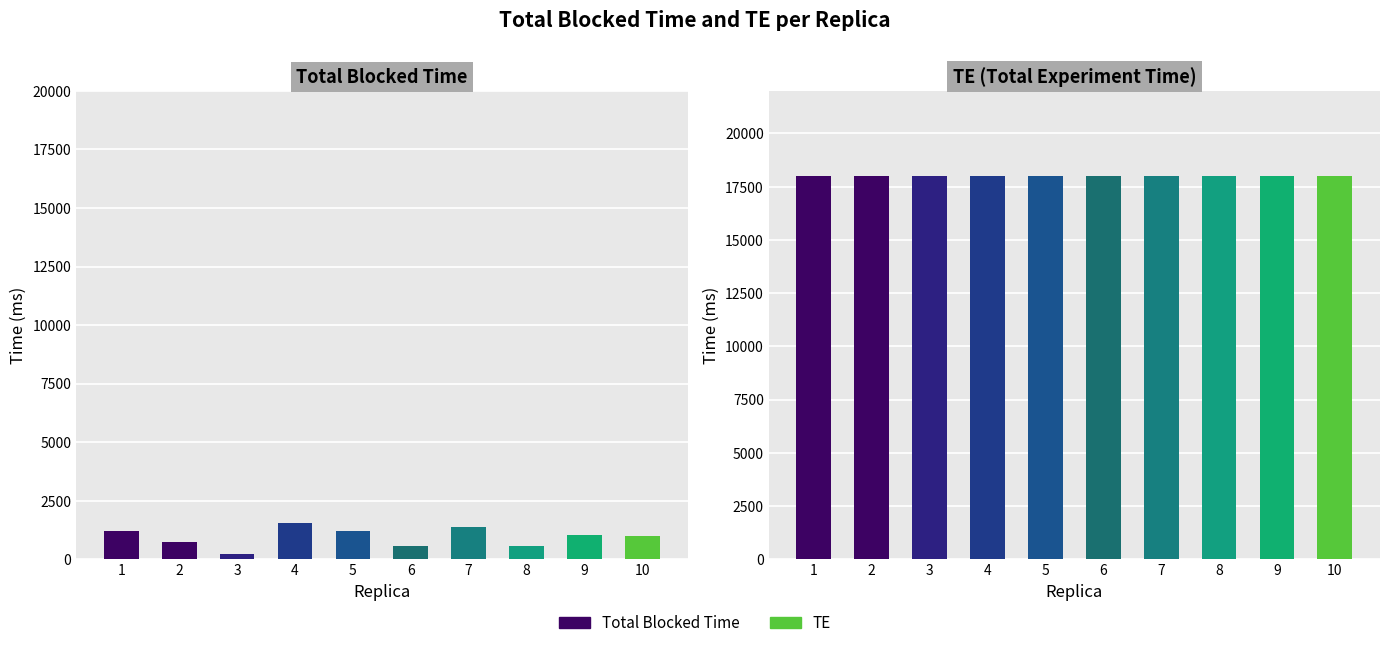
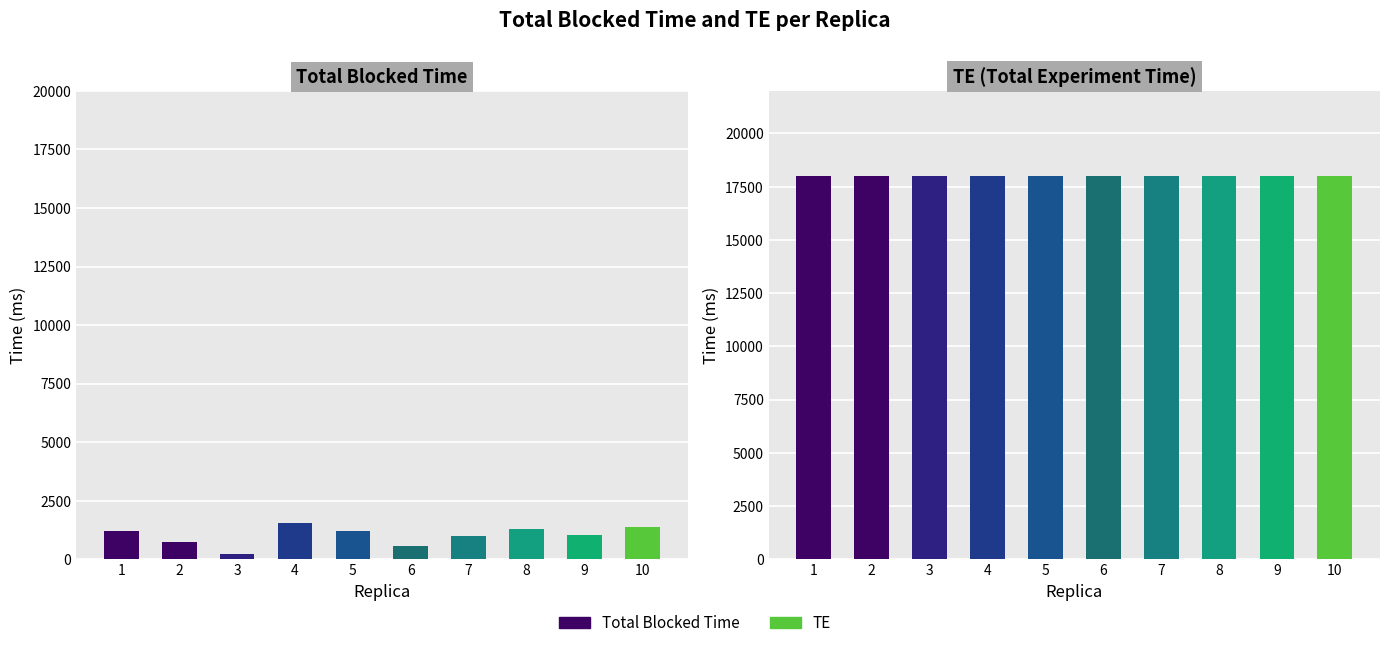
  {
    "Total Blocked Time": {
      "1": 1200,
      "2": 700,
      "3": 200,
      "4": 1600,
      "5": 1200,
      "6": 600,
-     "7": 1400,
-     "8": 600,
+     "7": 1000,
+     "8": 1300,
      "9": 1000,
-     "10": 1000
+     "10": 1400
    },
    "TE (Total Experiment Time)": {
      "1": 18000,
      "2": 18000,
      "3": 18000,
      "4": 18000,
      "5": 18000,
      "6": 18000,
      "7": 18000,
      "8": 18000,
      "9": 18000,
      "10": 18000
    }
  }
